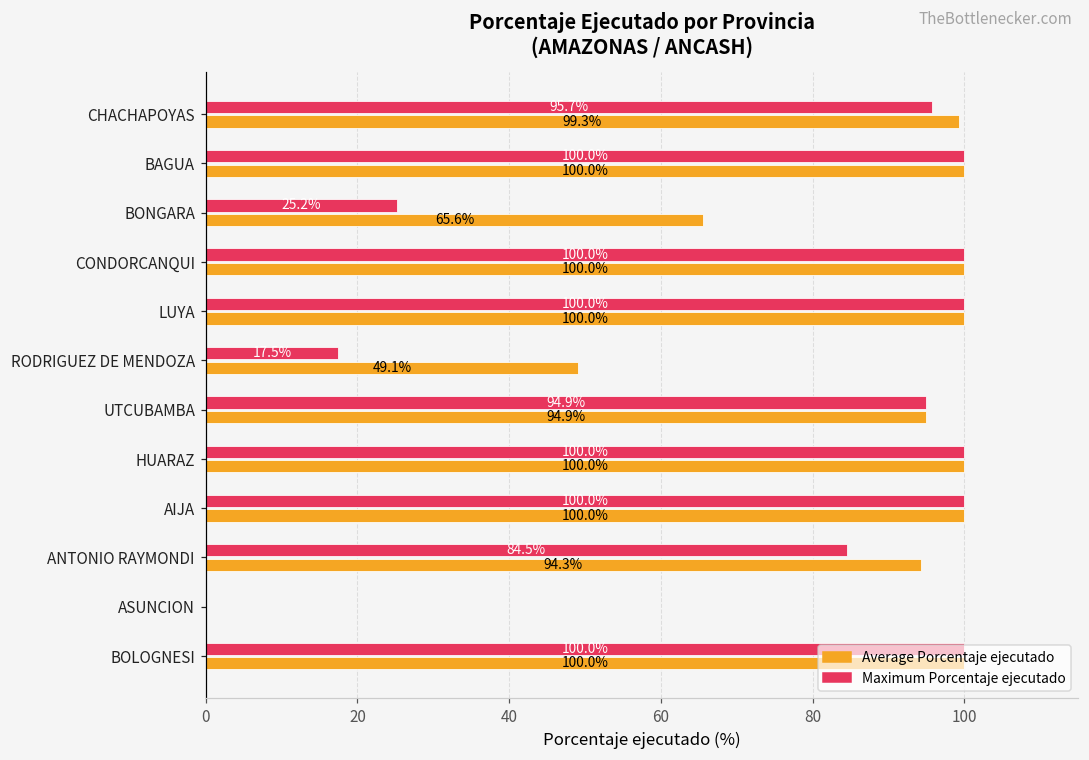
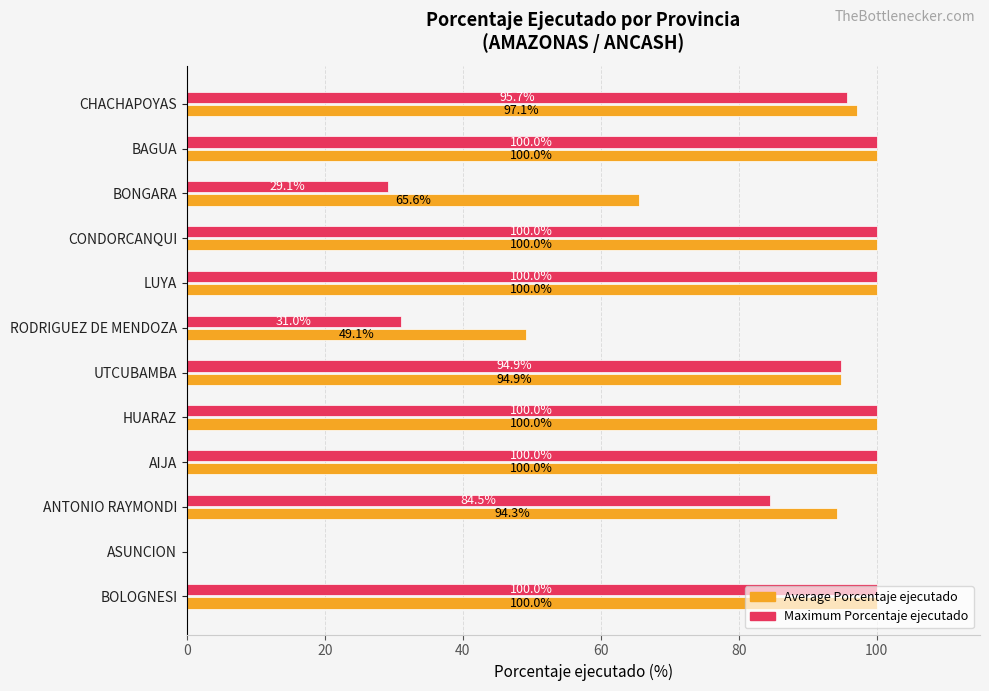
  {
    "Average Porcentaje ejecutado": {
-     "CHACHAPOYAS": "99.3%",
+     "CHACHAPOYAS": "97.1%",
      "BAGUA": "100.0%",
      "BONGARA": "65.6%",
      "CONDORCANQUI": "100.0%",
      "LUYA": "100.0%",
      "RODRIGUEZ DE MENDOZA": "49.1%",
      "UTCUBAMBA": "94.9%",
      "HUARAZ": "100.0%",
      "AIJA": "100.0%",
      "ANTONIO RAYMONDI": "94.3%"
    },
    "Maximum Porcentaje ejecutado": {
      "CHACHAPOYAS": "95.7%",
      "BAGUA": "100.0%",
-     "BONGARA": "25.2%",
+     "BONGARA": "29.1%",
      "CONDORCANQUI": "100.0%",
      "LUYA": "100.0%",
-     "RODRIGUEZ DE MENDOZA": "17.5%",
+     "RODRIGUEZ DE MENDOZA": "31.0%",
      "UTCUBAMBA": "94.9%",
      "HUARAZ": "100.0%",
      "AIJA": "100.0%",
      "ANTONIO RAYMONDI": "84.5%"
    }
  }
